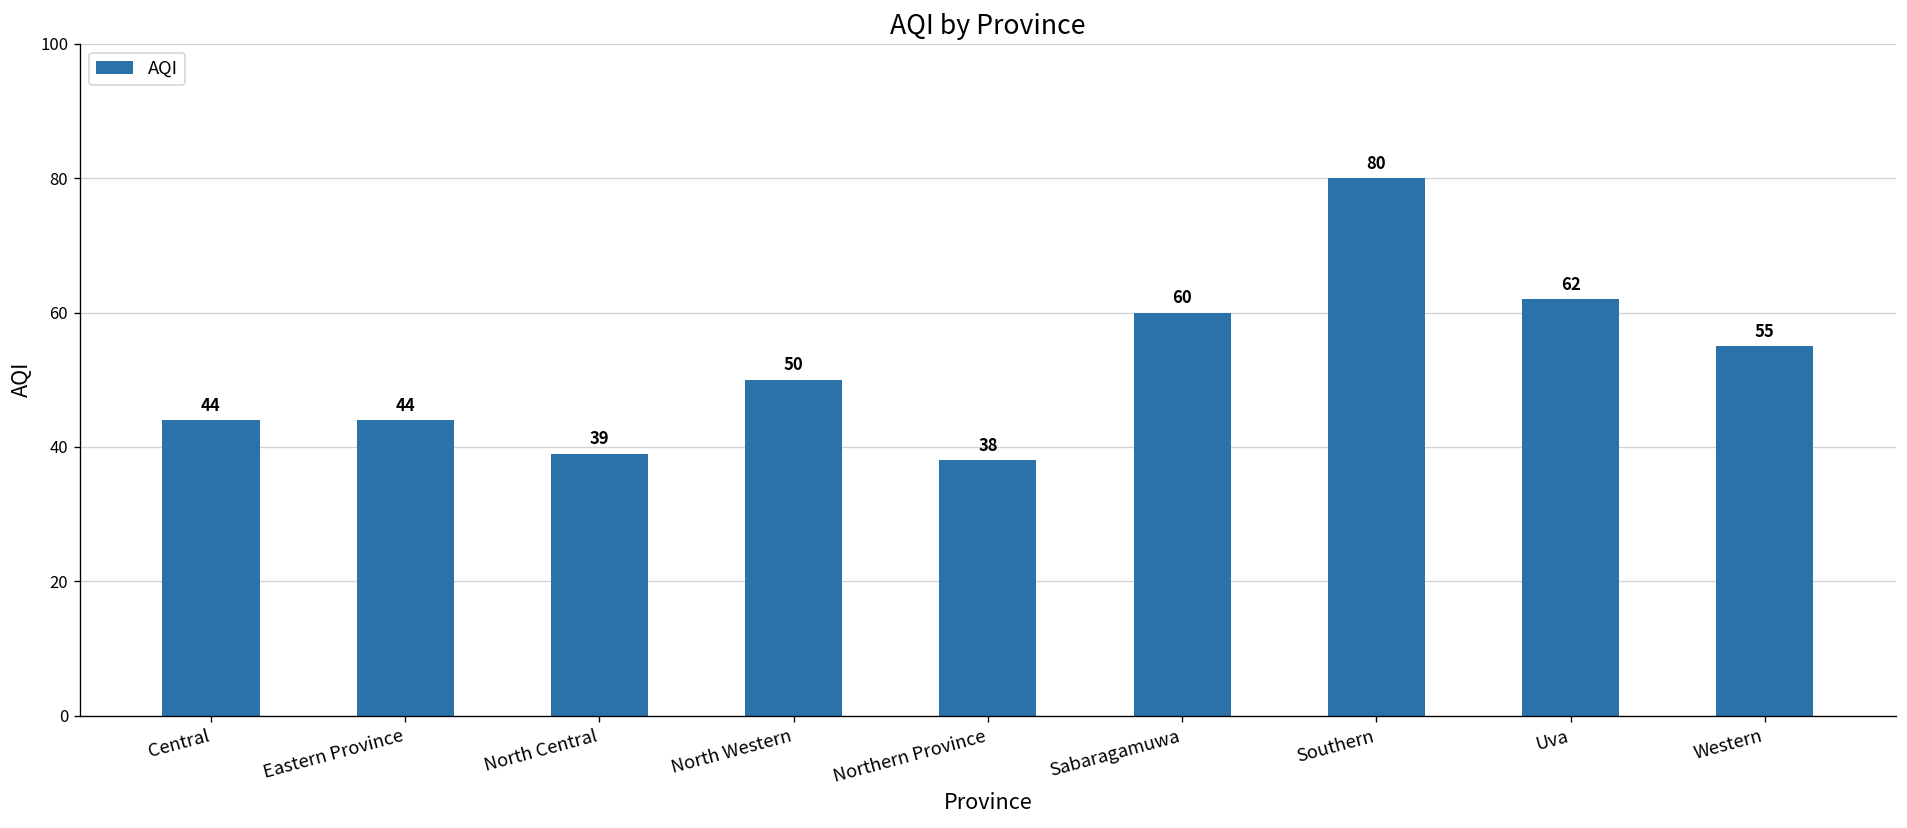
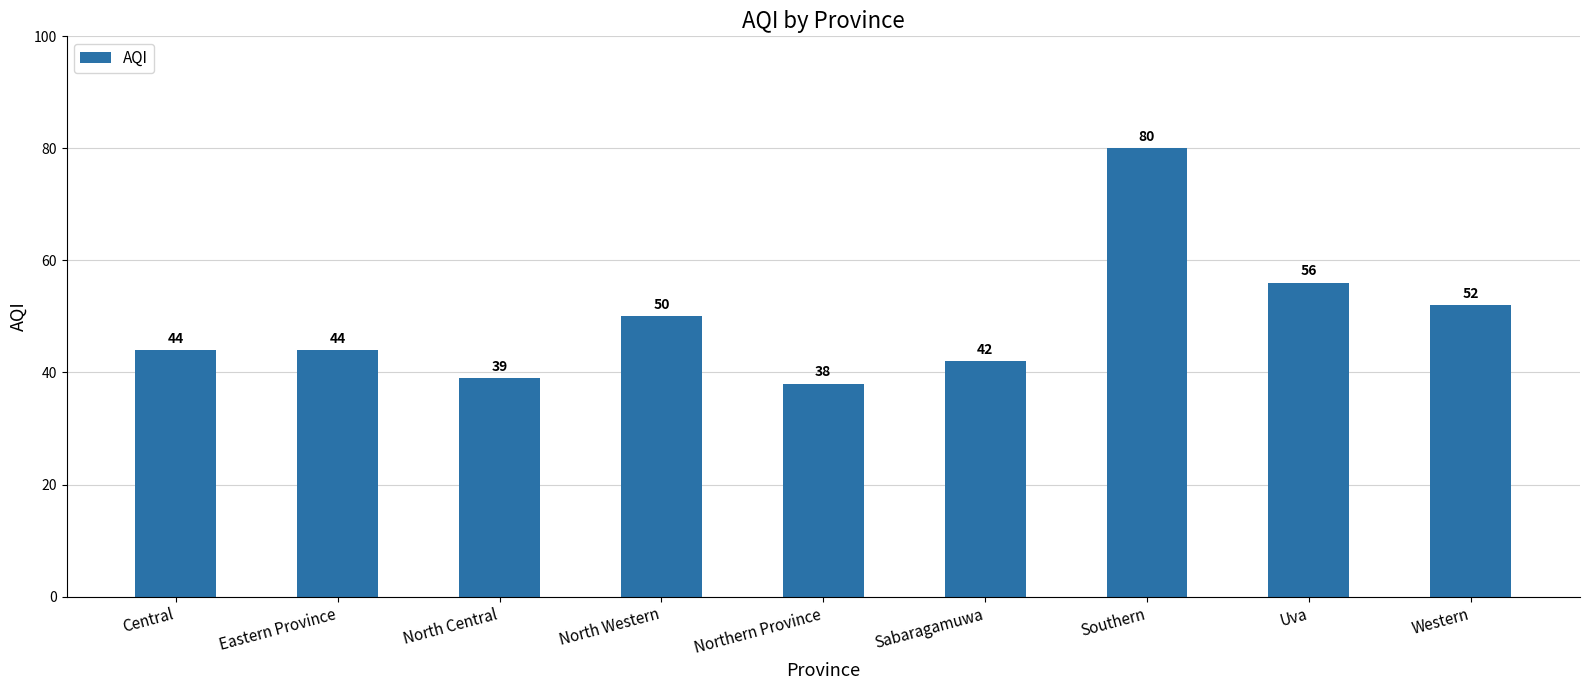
  {
    "Central": 44,
    "Eastern Province": 44,
    "North Central": 39,
    "North Western": 50,
    "Northern Province": 38,
-   "Sabaragamuwa": 60,
+   "Sabaragamuwa": 42,
    "Southern": 80,
-   "Uva": 62,
-   "Western": 55
+   "Uva": 56,
+   "Western": 52
  }
